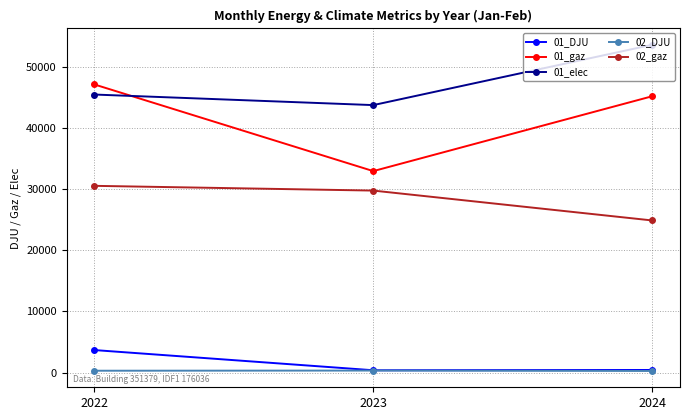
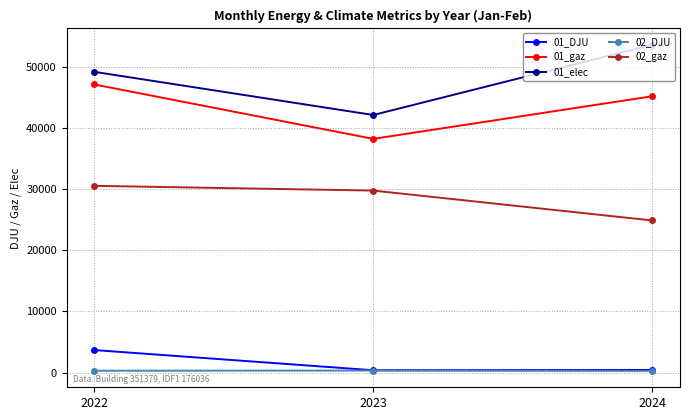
  {
    "01_DJU": {
      "2022": 4000
    },
    "01_gaz": {
      "2022": 47000,
-     "2023": 33000,
+     "2023": 38000,
      "2024": 45000
    },
    "01_elec": {
-     "2022": 46000,
-     "2023": 44000
+     "2022": 49000,
+     "2023": 42000
    },
    "02_gaz": {
      "2022": 31000,
      "2023": 30000,
      "2024": 25000
    }
  }
